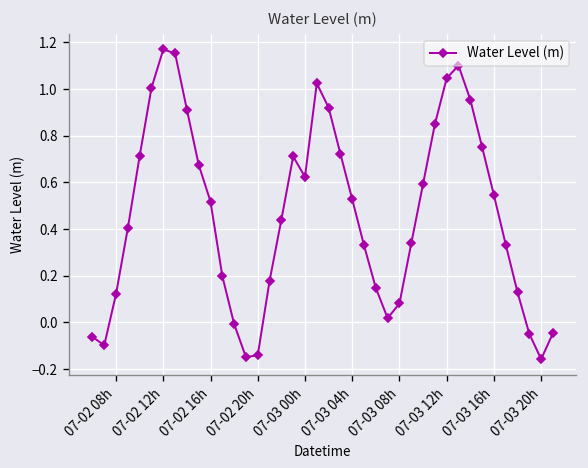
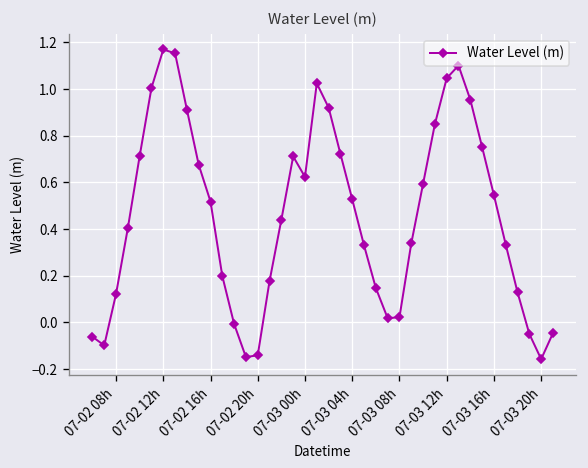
  {
    "07-02 08h": 0.12,
    "07-02 12h": 1.17,
    "07-02 16h": 0.52,
    "07-02 20h": -0.14,
    "07-03 00h": 0.62,
    "07-03 04h": 0.53,
-   "07-03 08h": 0.08,
+   "07-03 08h": 0.02,
    "07-03 12h": 1.05,
    "07-03 16h": 0.55,
    "07-03 20h": -0.16
  }
